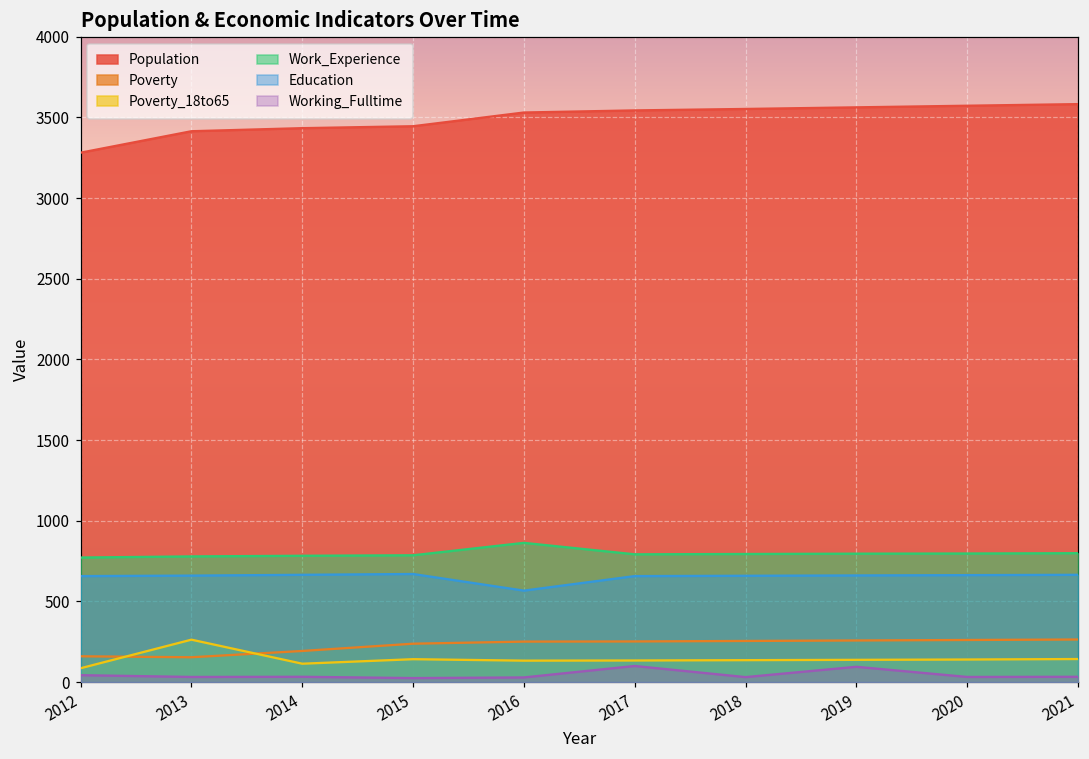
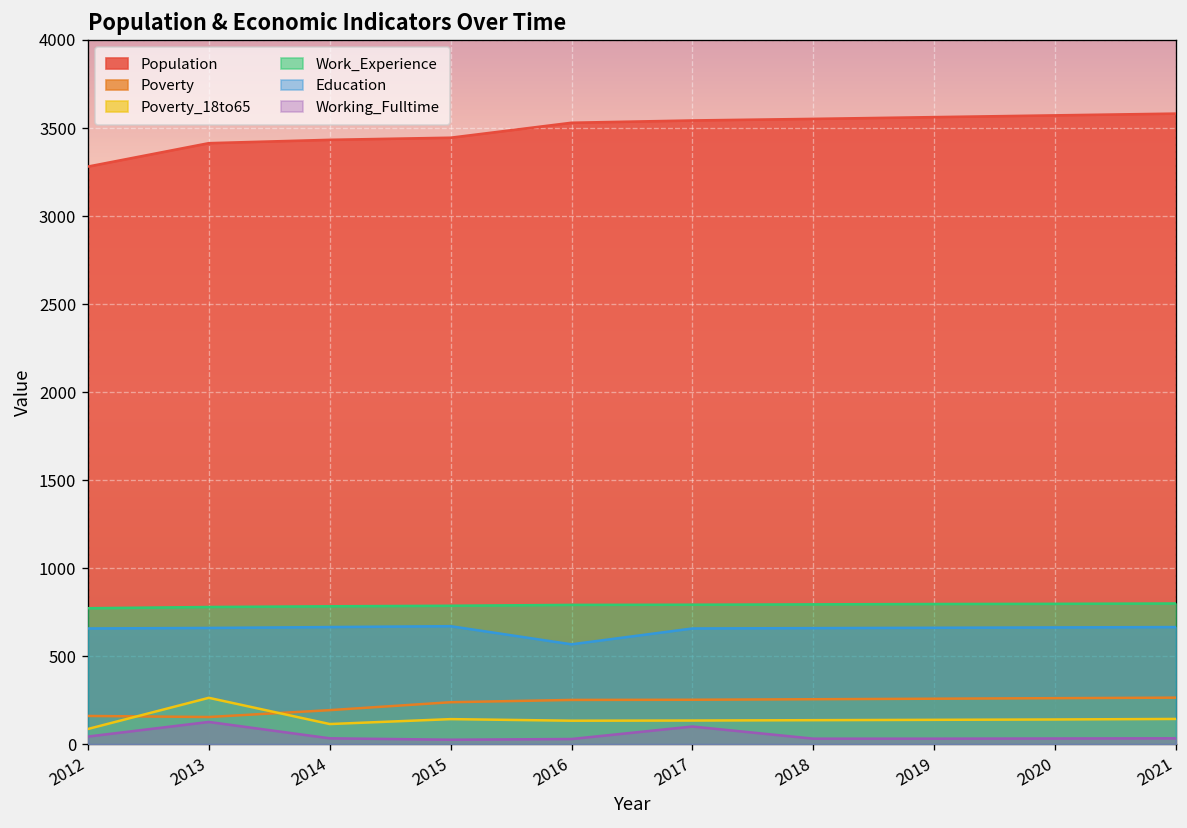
  {
    "Poverty_18to65": {
      "2012": 90,
      "2013": 260,
      "2014": 110,
      "2015": 140,
      "2016": 130,
      "2017": 130,
      "2018": 140,
      "2019": 140,
      "2020": 140,
      "2021": 140
    },
    "Work_Experience": {
      "2012": 770,
      "2013": 780,
      "2014": 780,
      "2015": 790,
-     "2016": 860,
+     "2016": 790,
      "2017": 790,
      "2018": 790,
      "2019": 800,
      "2020": 800,
      "2021": 800
    },
    "Education": {
      "2012": 660,
      "2013": 660,
      "2014": 670,
      "2015": 670,
      "2016": 570,
      "2017": 660,
      "2018": 660,
      "2019": 660,
      "2020": 660,
      "2021": 670
    },
    "Working_Fulltime": {
      "2012": 40,
-     "2013": 30,
+     "2013": 130,
      "2014": 30,
      "2015": 30,
      "2016": 30,
      "2017": 100,
      "2018": 30,
-     "2019": 100,
+     "2019": 30,
      "2020": 30,
      "2021": 30
    }
  }
